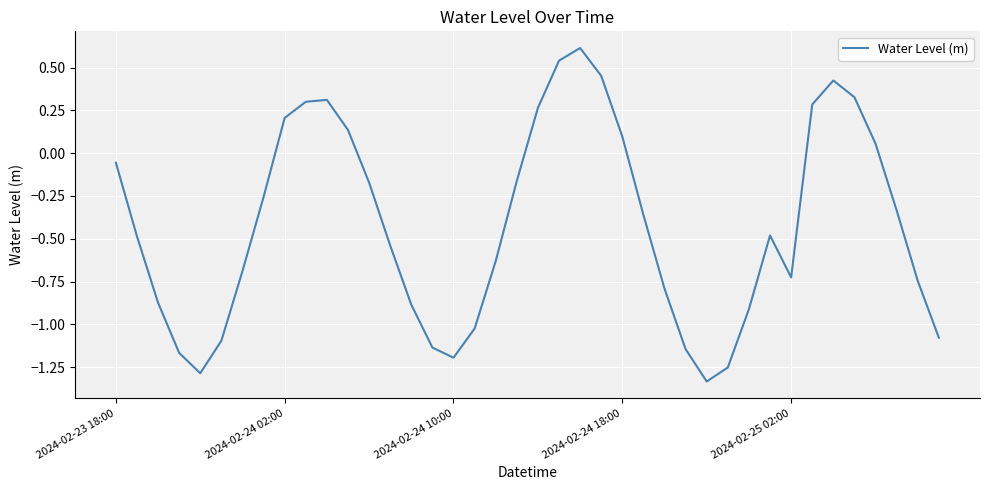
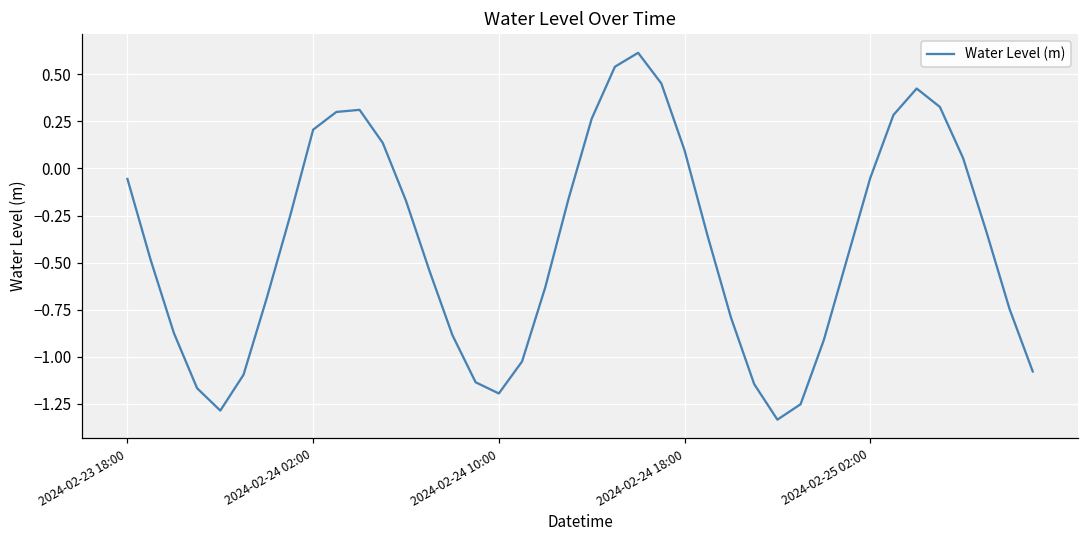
  {
    "2024-02-23 18:00": -0.06,
    "2024-02-24 02:00": 0.21,
    "2024-02-24 10:00": -1.19,
    "2024-02-24 18:00": 0.10,
-   "2024-02-25 02:00": -0.73
+   "2024-02-25 02:00": -0.05
  }
